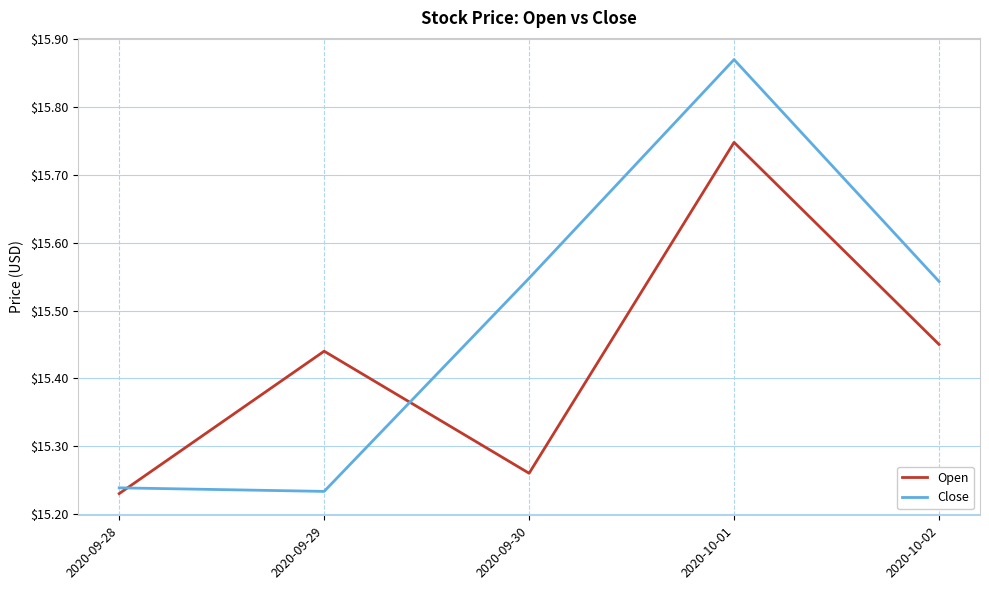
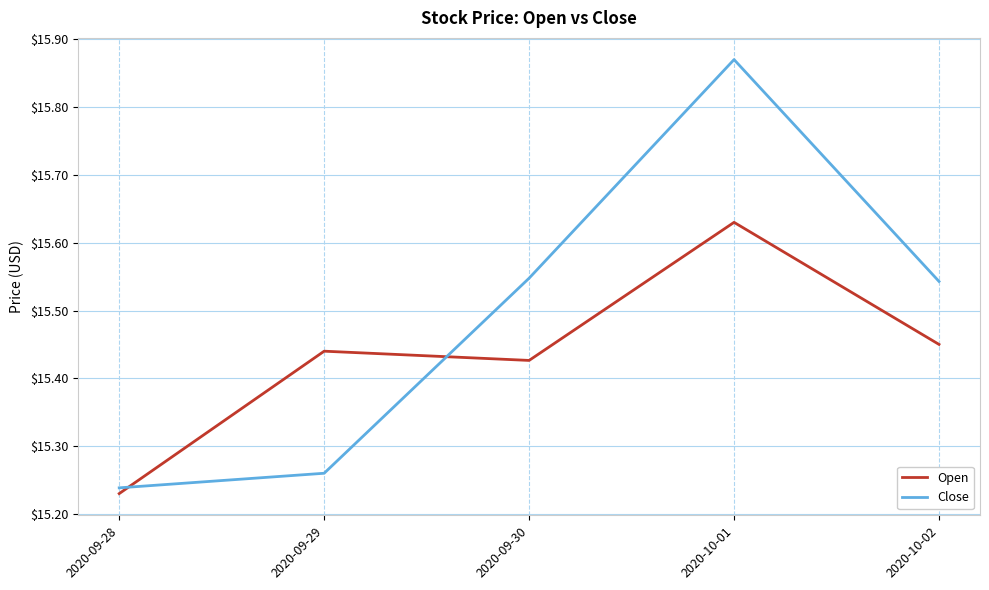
  {
    "Open": {
      "2020-09-28": "$15.23",
      "2020-09-29": "$15.44",
-     "2020-09-30": "$15.26",
-     "2020-10-01": "$15.75",
+     "2020-09-30": "$15.43",
+     "2020-10-01": "$15.63",
      "2020-10-02": "$15.45"
    },
    "Close": {
      "2020-09-28": "$15.24",
-     "2020-09-29": "$15.23",
+     "2020-09-29": "$15.26",
      "2020-09-30": "$15.55",
      "2020-10-01": "$15.87",
      "2020-10-02": "$15.54"
    }
  }
